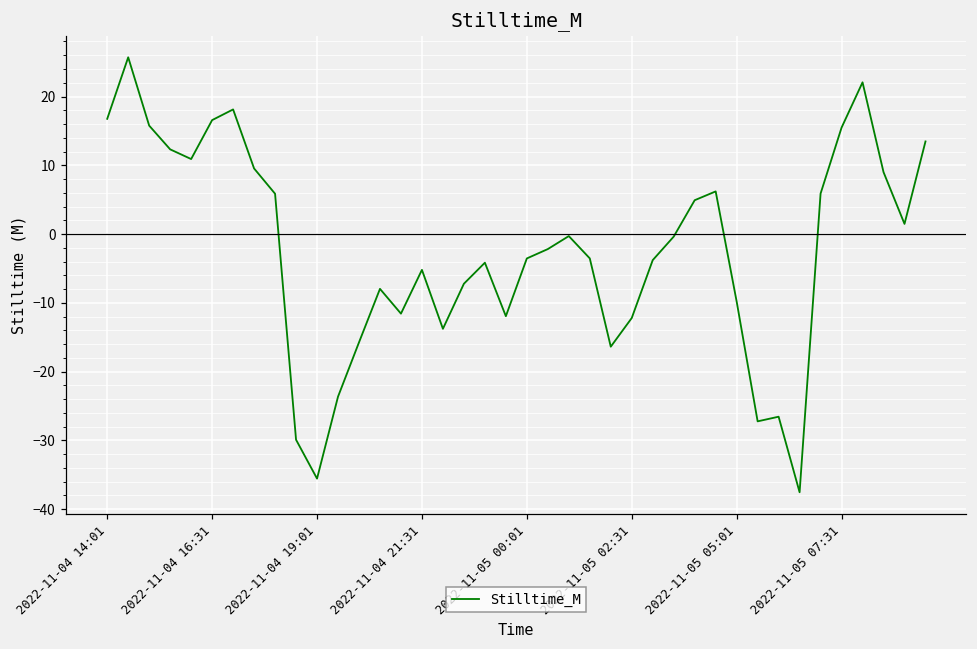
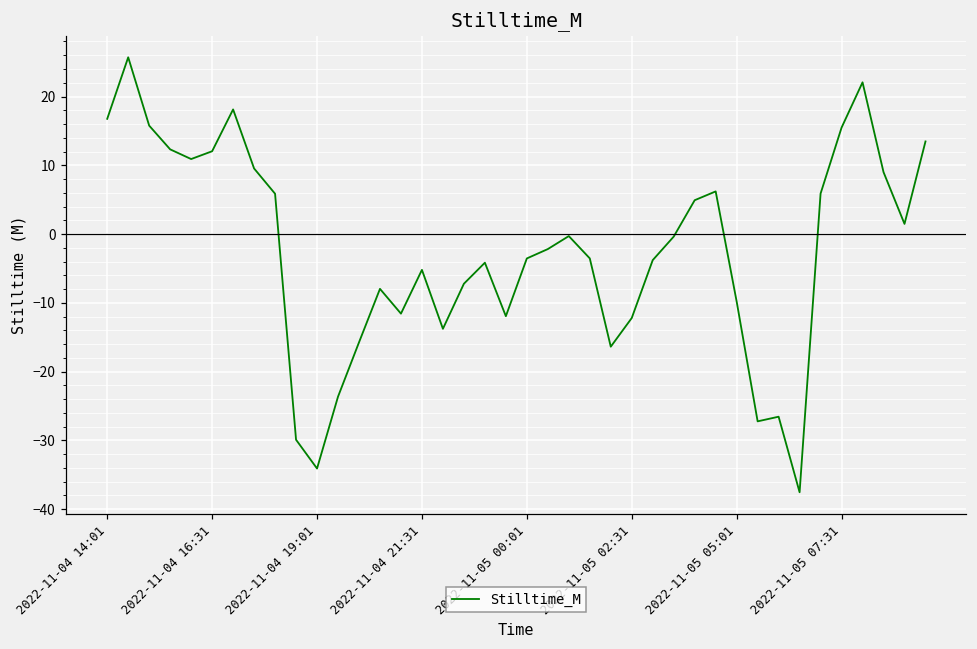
  {
    "2022-11-04 14:01": 17,
-   "2022-11-04 16:31": 17,
-   "2022-11-04 19:01": -36,
+   "2022-11-04 16:31": 12,
+   "2022-11-04 19:01": -34,
    "2022-11-04 21:31": -5,
    "2022-11-05 00:01": -4,
    "2022-11-05 02:31": -12,
    "2022-11-05 05:01": -10,
    "2022-11-05 07:31": 15
  }
